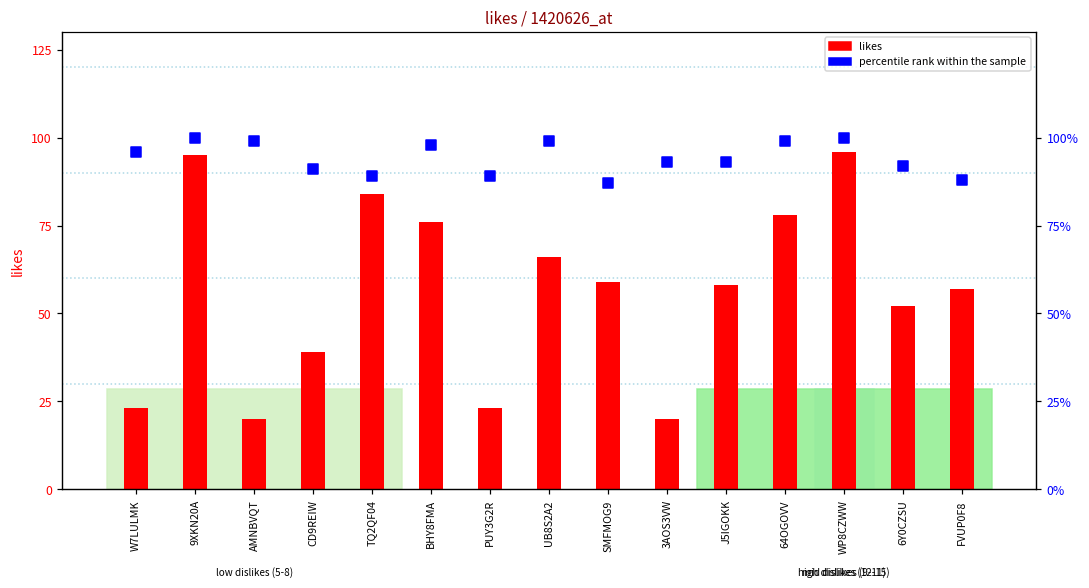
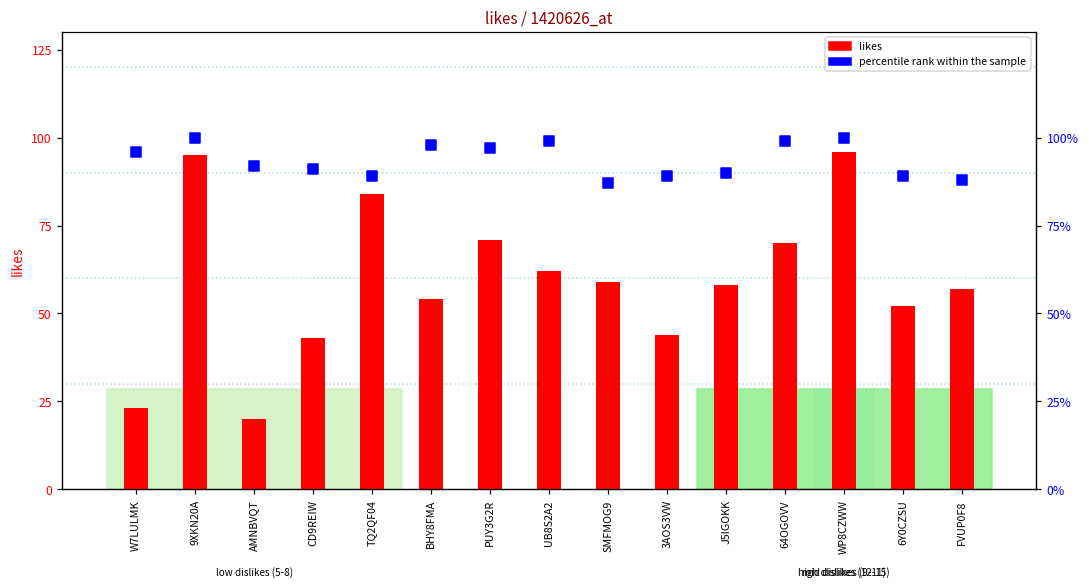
  {
    "likes": {
      "9XKN20A": "95",
-     "CD9REIW": "39",
+     "CD9REIW": "43",
      "TQ2QF04": "84",
-     "BHY8FMA": "76",
-     "PUY3G2R": "23",
-     "UB8S2A2": "66",
+     "BHY8FMA": "54",
+     "PUY3G2R": "71",
+     "UB8S2A2": "62",
      "SMFMOG9": "59",
-     "3AOS3VW": "20",
+     "3AOS3VW": "44",
      "J5IGOKK": "58",
-     "64OGOVV": "78",
+     "64OGOVV": "70",
      "WP8CZWW": "96",
      "6Y0CZSU": "52",
      "FVUP0F8": "57"
    },
    "percentile rank within the sample": {
-     "AMNBVQT": "99%",
-     "PUY3G2R": "89%",
-     "3AOS3VW": "93%",
-     "J5IGOKK": "93%",
-     "6Y0CZSU": "92%"
+     "AMNBVQT": "92%",
+     "PUY3G2R": "97%",
+     "3AOS3VW": "89%",
+     "J5IGOKK": "90%",
+     "6Y0CZSU": "89%"
    }
  }
